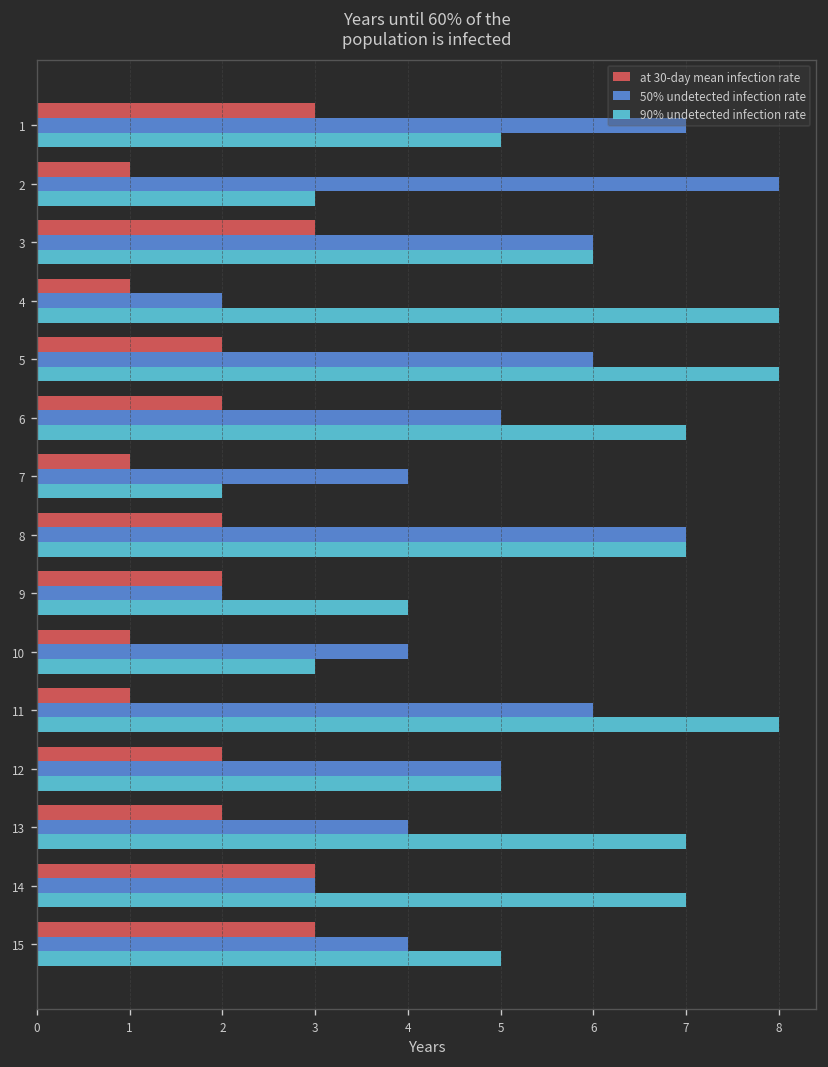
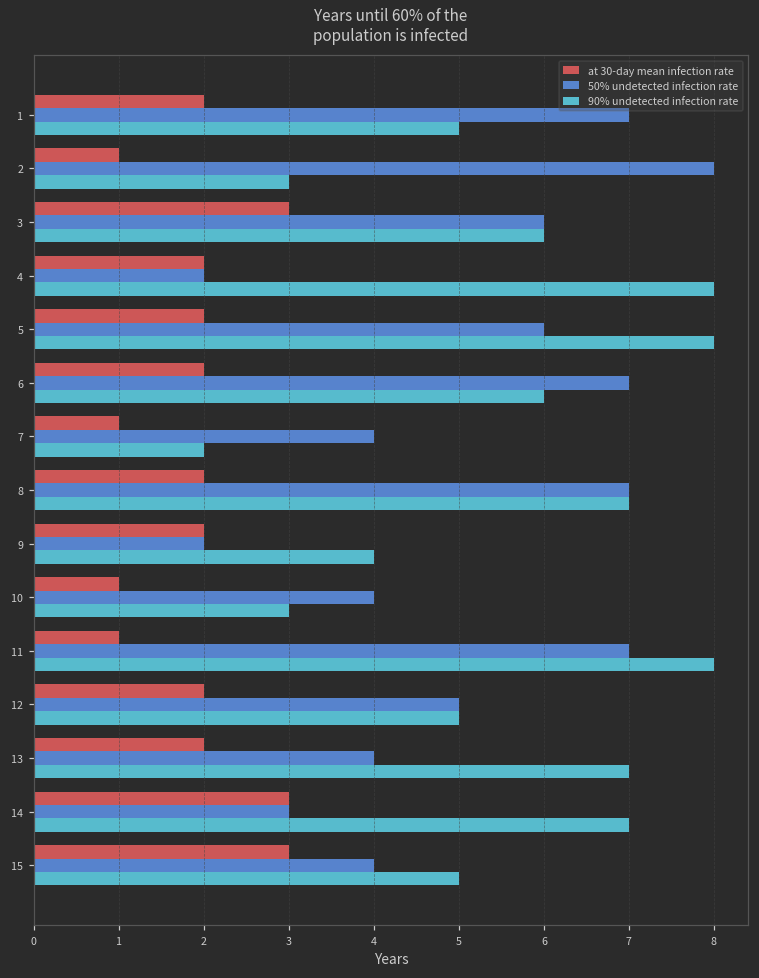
  {
    "at 30-day mean infection rate": {
-     "1": 3,
+     "1": 2,
      "2": 1,
      "3": 3,
-     "4": 1,
+     "4": 2,
      "5": 2,
      "6": 2,
      "7": 1,
      "8": 2,
      "9": 2,
      "10": 1,
      "11": 1,
      "12": 2,
      "13": 2,
      "14": 3,
      "15": 3
    },
    "50% undetected infection rate": {
      "1": 7,
      "2": 8,
      "3": 6,
      "4": 2,
      "5": 6,
-     "6": 5,
+     "6": 7,
      "7": 4,
      "8": 7,
      "9": 2,
      "10": 4,
-     "11": 6,
+     "11": 7,
      "12": 5,
      "13": 4,
      "14": 3,
      "15": 4
    },
    "90% undetected infection rate": {
      "1": 5,
      "2": 3,
      "3": 6,
      "4": 8,
      "5": 8,
-     "6": 7,
+     "6": 6,
      "7": 2,
      "8": 7,
      "9": 4,
      "10": 3,
      "11": 8,
      "12": 5,
      "13": 7,
      "14": 7,
      "15": 5
    }
  }
